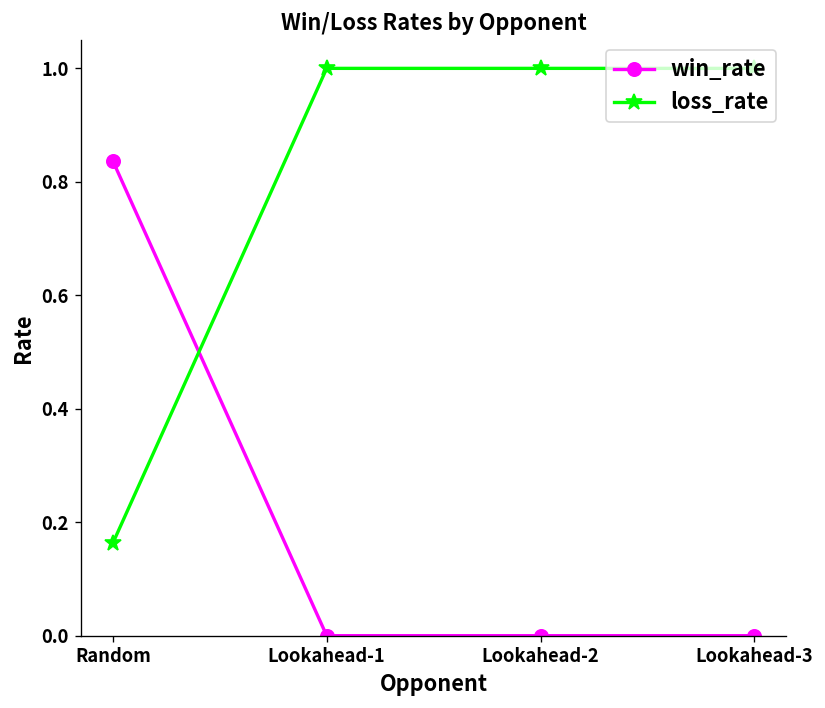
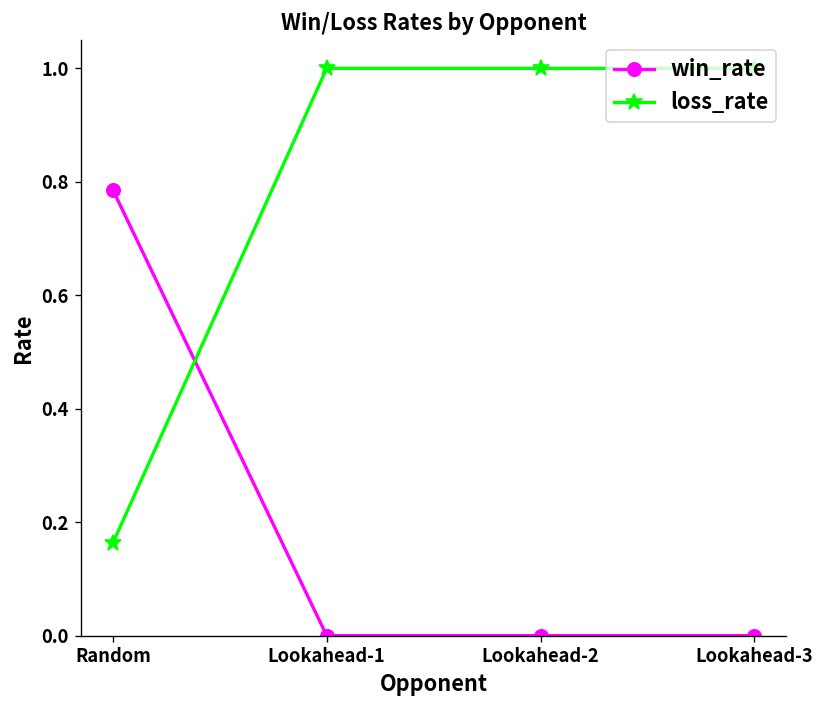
  {
    "win_rate": {
-     "Random": 0.84,
+     "Random": 0.79,
      "Lookahead-1": 0.00,
      "Lookahead-2": 0.00,
      "Lookahead-3": 0.00
    },
    "loss_rate": {
      "Random": 0.16,
      "Lookahead-1": 1.00,
      "Lookahead-2": 1.00
    }
  }
